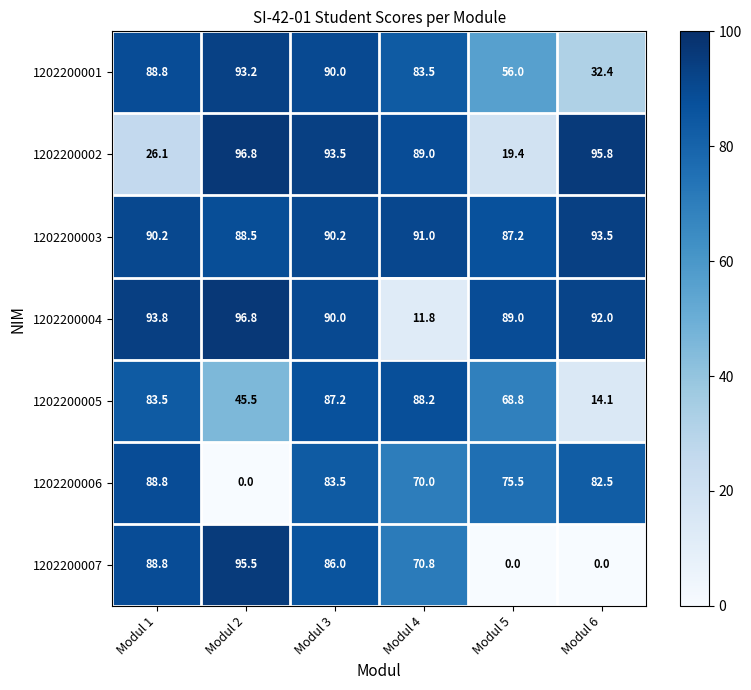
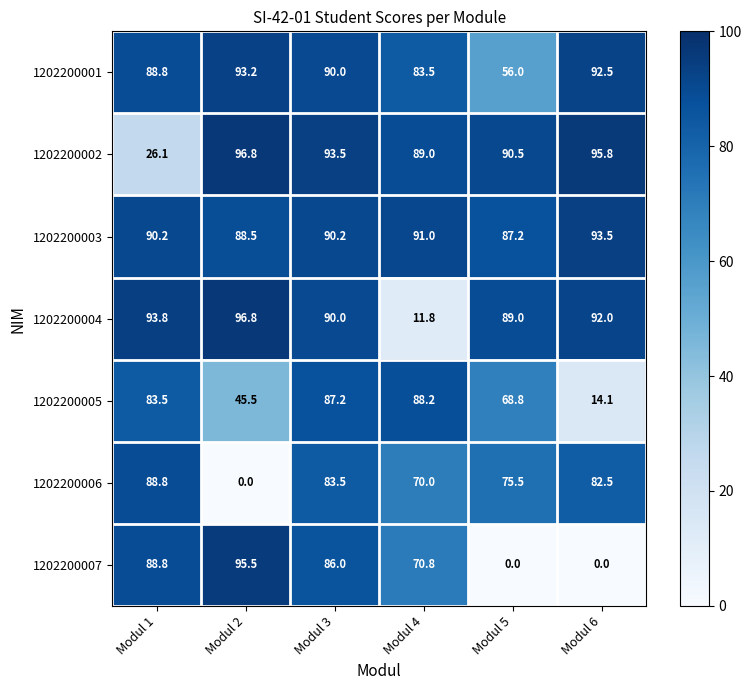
  {
    "1202200001": {
      "Modul 1": 88.8,
      "Modul 2": 93.2,
      "Modul 3": 90.0,
      "Modul 4": 83.5,
      "Modul 5": 56.0,
-     "Modul 6": 32.4
+     "Modul 6": 92.5
    },
    "1202200002": {
      "Modul 1": 26.1,
      "Modul 2": 96.8,
      "Modul 3": 93.5,
      "Modul 4": 89.0,
-     "Modul 5": 19.4,
+     "Modul 5": 90.5,
      "Modul 6": 95.8
    },
    "1202200003": {
      "Modul 1": 90.2,
      "Modul 2": 88.5,
      "Modul 3": 90.2,
      "Modul 4": 91.0,
      "Modul 5": 87.2,
      "Modul 6": 93.5
    },
    "1202200004": {
      "Modul 1": 93.8,
      "Modul 2": 96.8,
      "Modul 3": 90.0,
      "Modul 4": 11.8,
      "Modul 5": 89.0,
      "Modul 6": 92.0
    },
    "1202200005": {
      "Modul 1": 83.5,
      "Modul 2": 45.5,
      "Modul 3": 87.2,
      "Modul 4": 88.2,
      "Modul 5": 68.8,
      "Modul 6": 14.1
    },
    "1202200006": {
      "Modul 1": 88.8,
      "Modul 2": 0.0,
      "Modul 3": 83.5,
      "Modul 4": 70.0,
      "Modul 5": 75.5,
      "Modul 6": 82.5
    },
    "1202200007": {
      "Modul 1": 88.8,
      "Modul 2": 95.5,
      "Modul 3": 86.0,
      "Modul 4": 70.8,
      "Modul 5": 0.0,
      "Modul 6": 0.0
    }
  }
